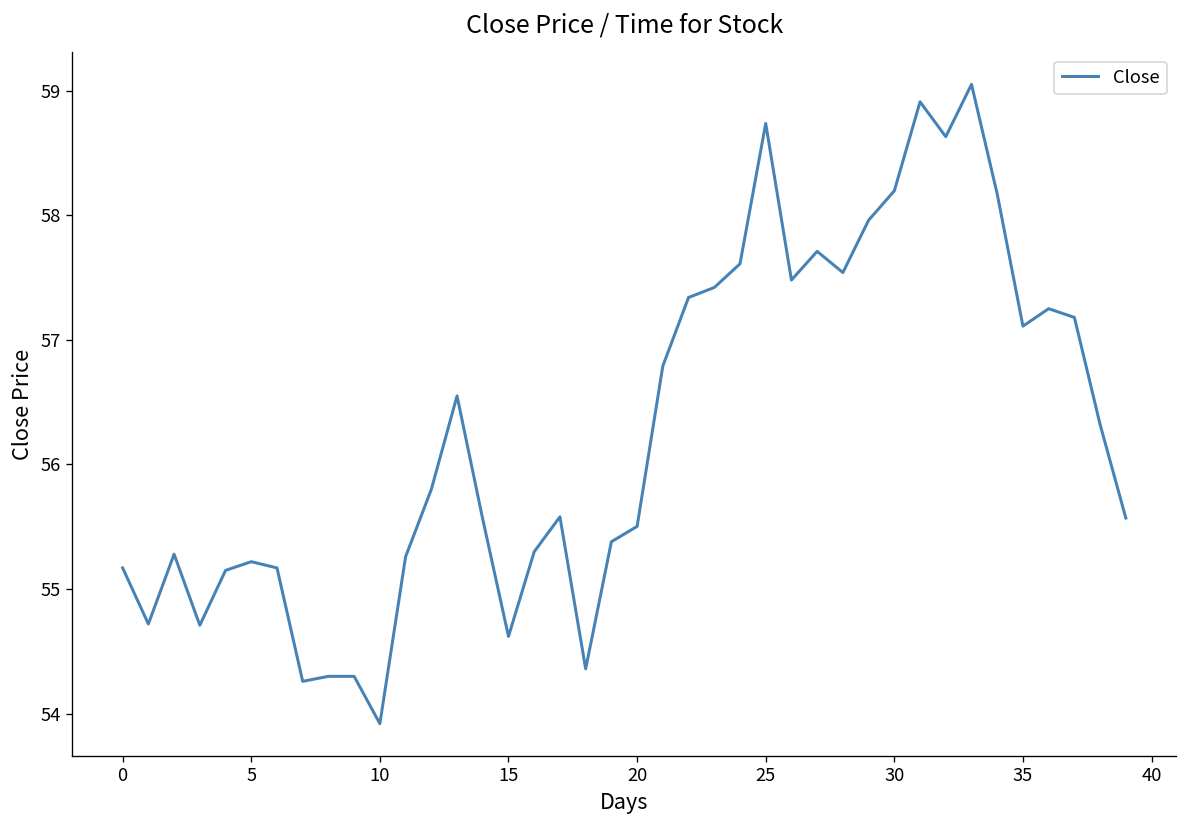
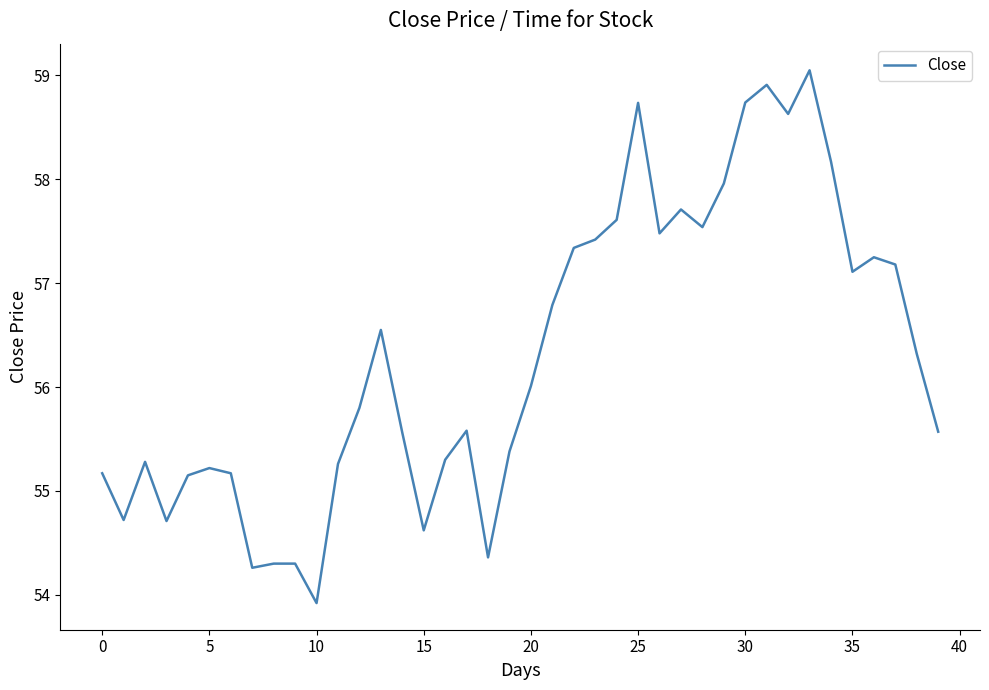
  {
    "0": 55.17,
    "5": 55.22,
    "10": 53.92,
    "15": 54.62,
-   "20": 55.50,
+   "20": 56.01,
    "25": 58.74,
-   "30": 58.20,
+   "30": 58.74,
    "35": 57.11
  }
